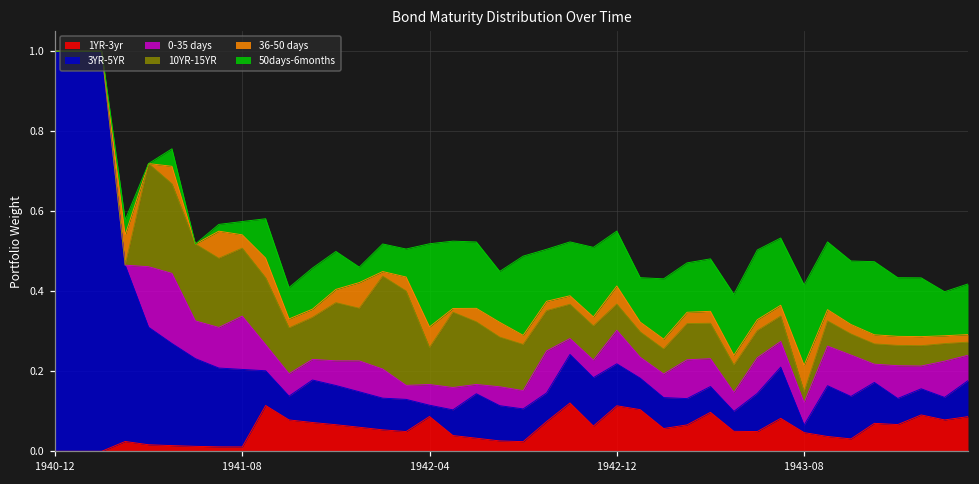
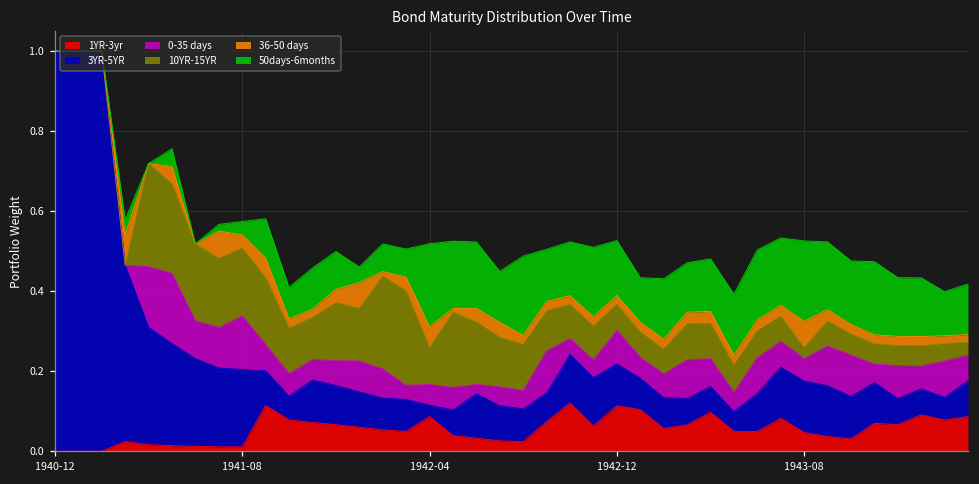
  {
    "1YR-3yr": {
      "1940-12": 0.00,
      "1941-08": 0.01,
      "1942-04": 0.09,
      "1942-12": 0.11,
      "1943-08": 0.05
    },
    "3YR-5YR": {
      "1941-08": 0.19,
      "1942-04": 0.03,
      "1942-12": 0.10,
-     "1943-08": 0.02
+     "1943-08": 0.13
    },
    "0-35 days": {
      "1941-08": 0.13,
      "1942-04": 0.05,
      "1942-12": 0.08,
      "1943-08": 0.06
    },
    "10YR-15YR": {
      "1941-08": 0.17,
      "1942-04": 0.09,
      "1942-12": 0.07,
      "1943-08": 0.03
    },
    "36-50 days": {
      "1941-08": 0.03,
      "1942-04": 0.05,
-     "1942-12": 0.05,
+     "1942-12": 0.02,
      "1943-08": 0.07
    },
    "50days-6months": {
      "1941-08": 0.03,
      "1942-04": 0.21,
      "1942-12": 0.14,
      "1943-08": 0.20
    }
  }
